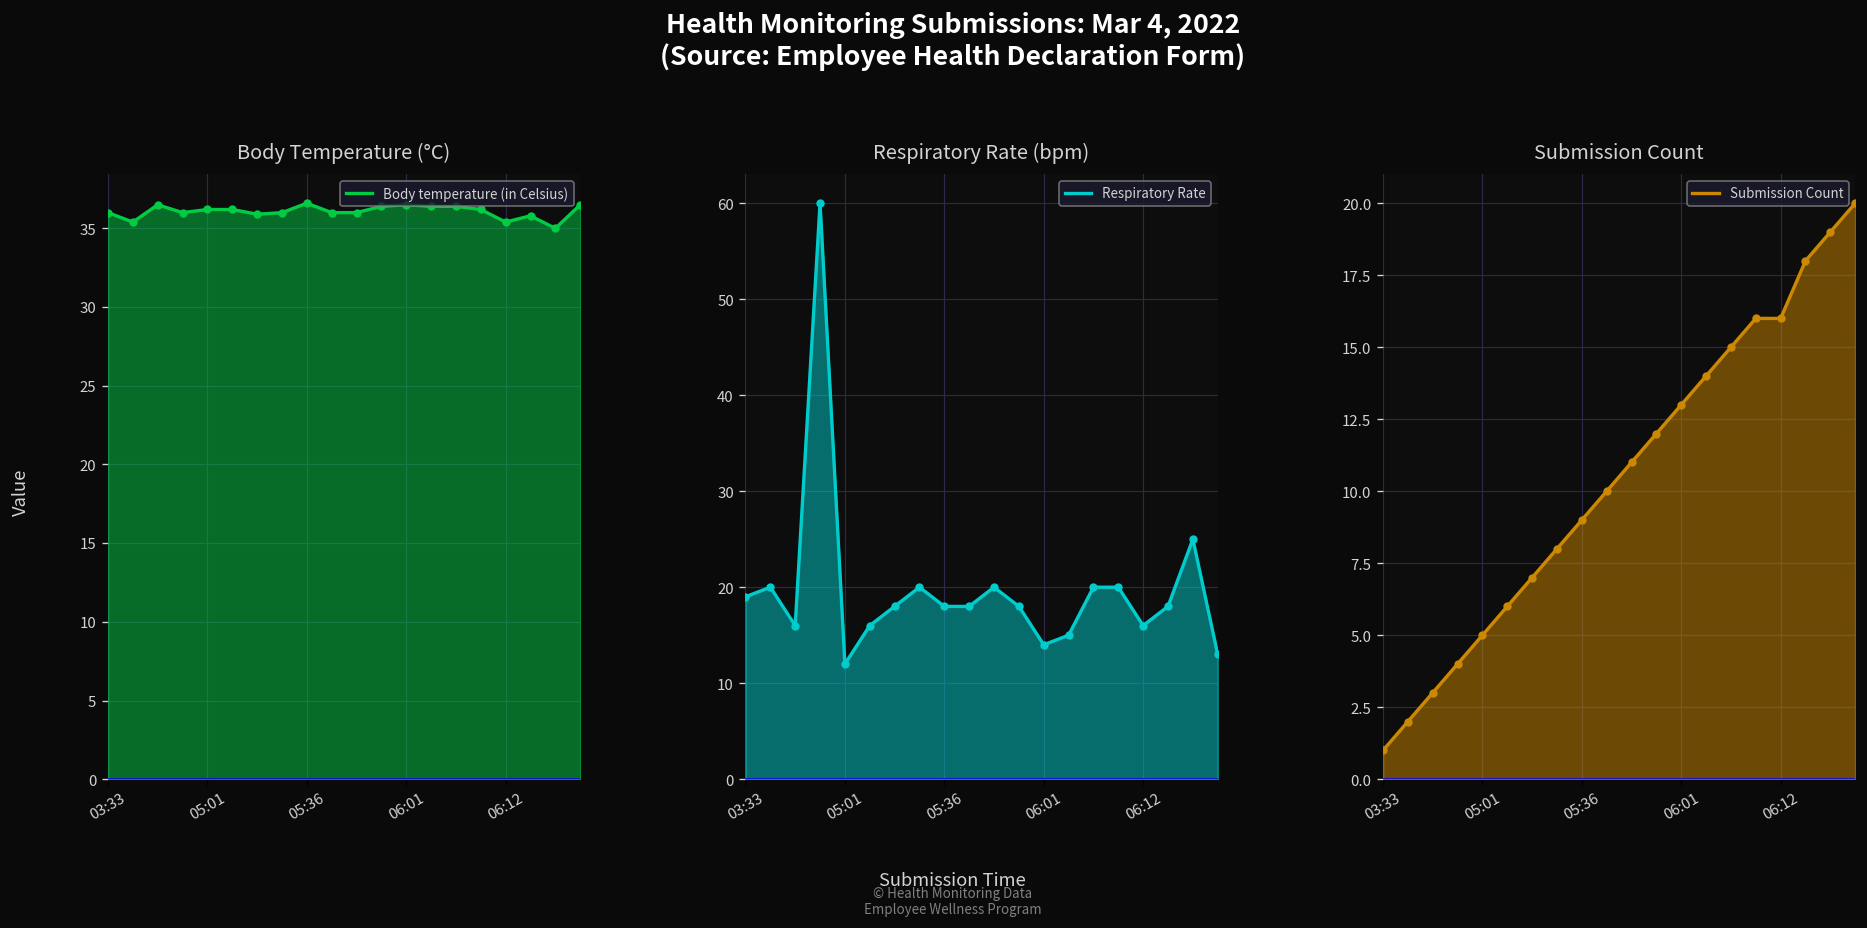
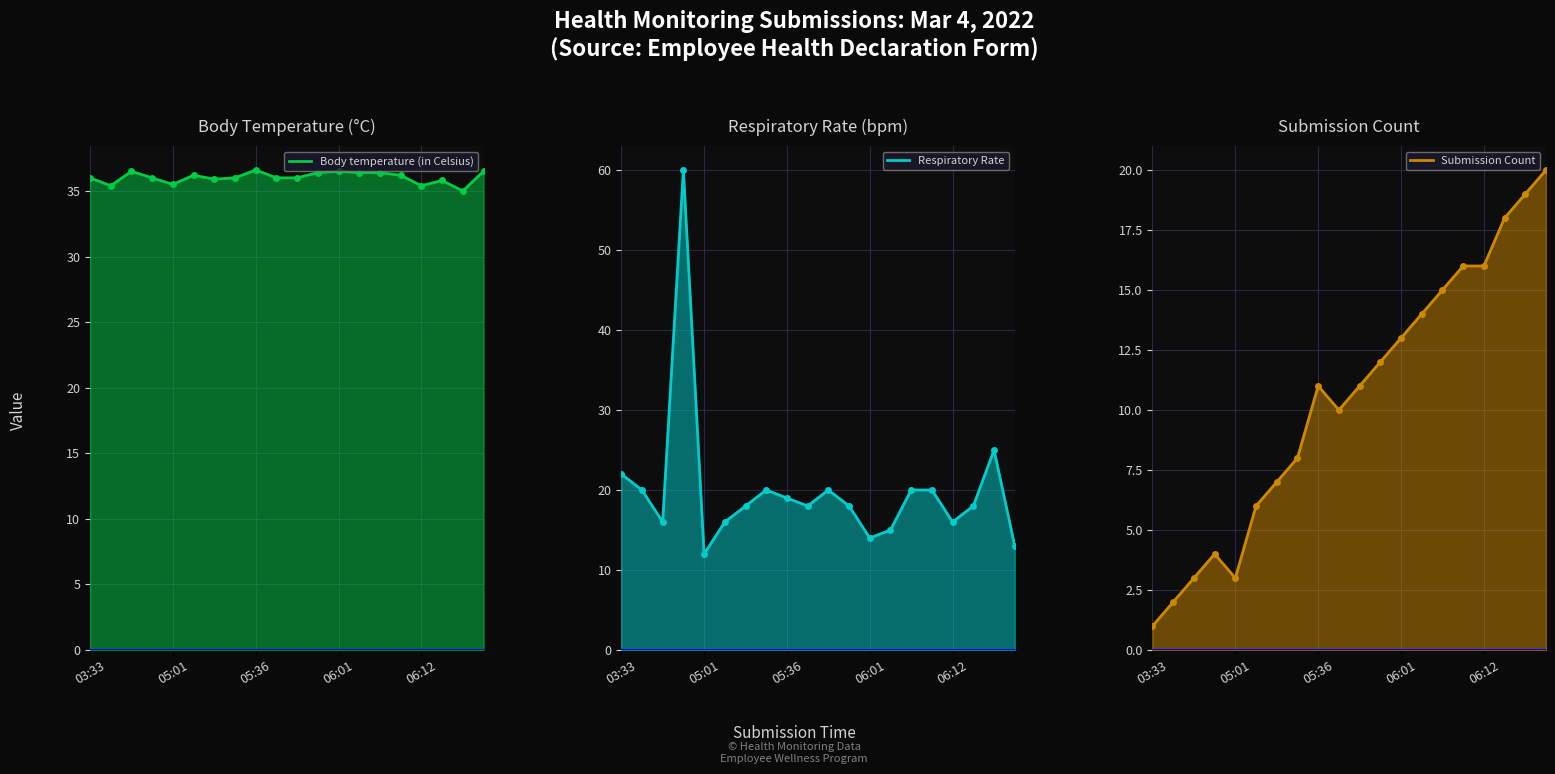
  {
    "Body Temperature (°C)": {
      "03:33": 36.0,
-     "05:01": 36.2,
+     "05:01": 35.5,
      "05:36": 36.6,
      "06:12": 35.4
    },
    "Respiratory Rate (bpm)": {
-     "03:33": 19,
+     "03:33": 22,
      "05:01": 12,
-     "05:36": 18,
+     "05:36": 19,
      "06:01": 14,
      "06:12": 16
    },
    "Submission Count": {
      "03:33": 1,
-     "05:01": 5,
-     "05:36": 9,
+     "05:01": 3,
+     "05:36": 11,
      "06:01": 13,
      "06:12": 16
    }
  }
